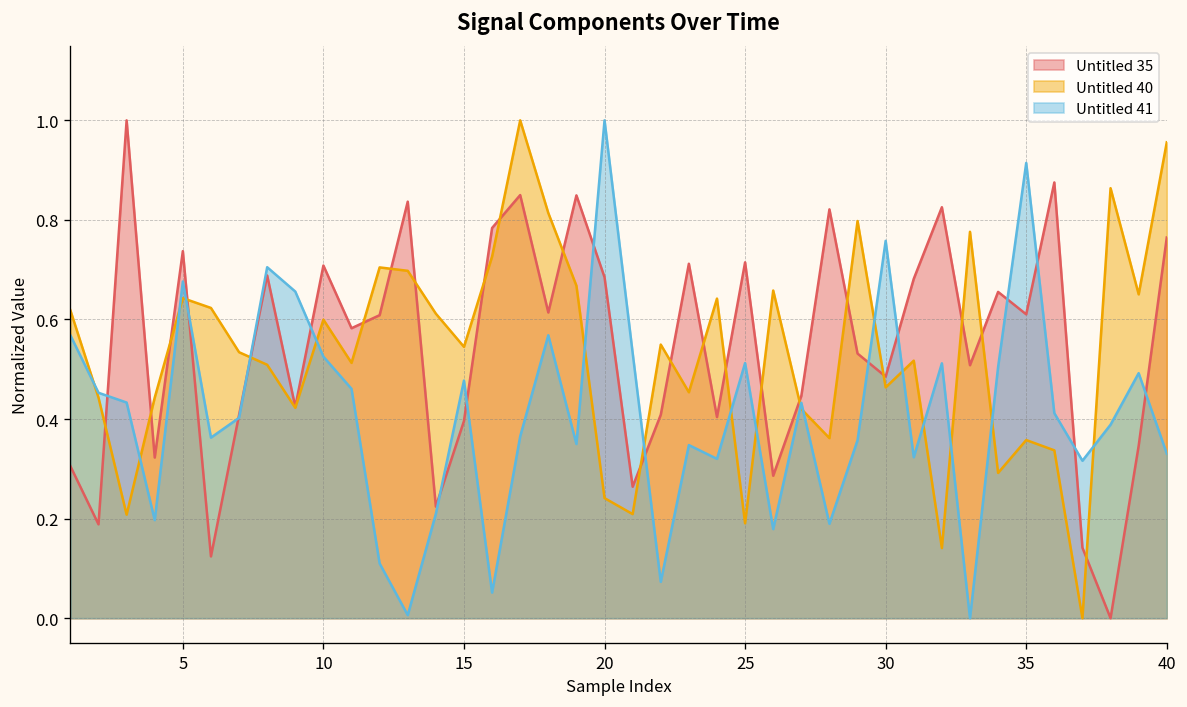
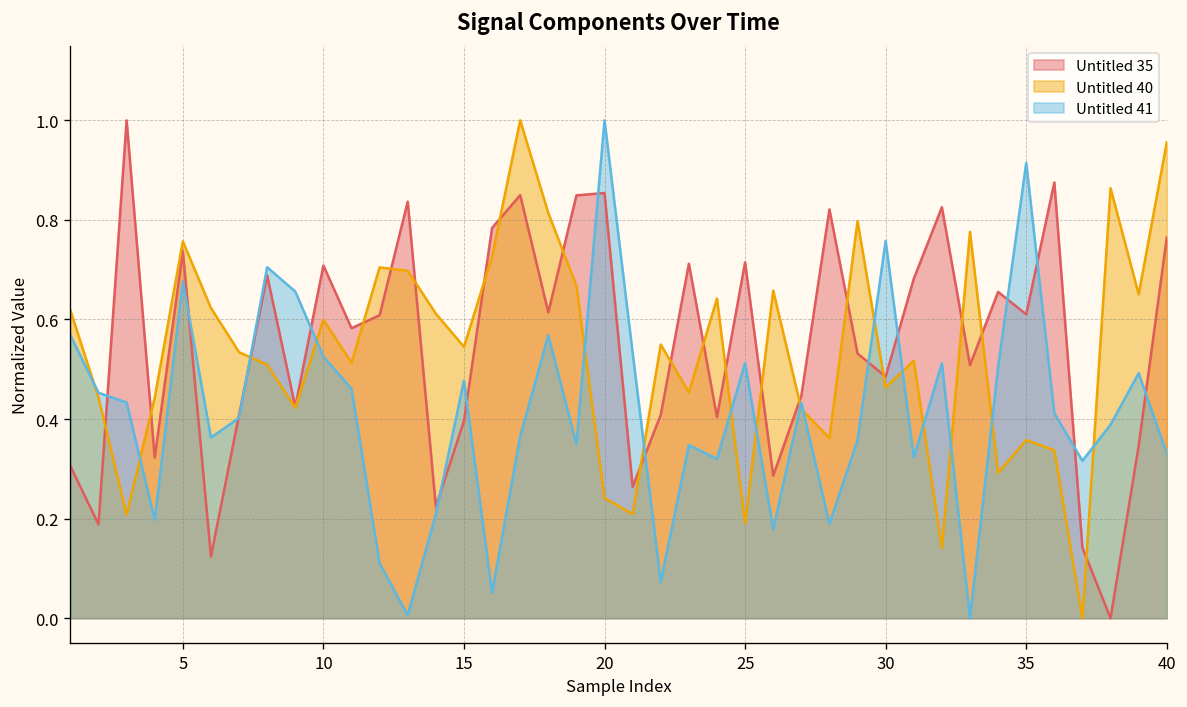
  {
    "Untitled 35": {
      "5": 0.74,
      "10": 0.71,
      "15": 0.40,
-     "20": 0.68,
+     "20": 0.85,
      "25": 0.71,
      "30": 0.49,
      "35": 0.61,
      "40": 0.76
    },
    "Untitled 40": {
-     "5": 0.64,
+     "5": 0.76,
      "10": 0.60,
      "15": 0.55,
      "20": 0.24,
      "25": 0.19,
      "30": 0.46,
      "35": 0.36,
      "40": 0.96
    },
    "Untitled 41": {
      "5": 0.68,
      "10": 0.53,
      "15": 0.48,
      "20": 1.00,
      "25": 0.51,
      "30": 0.76,
      "35": 0.91,
      "40": 0.33
    }
  }
